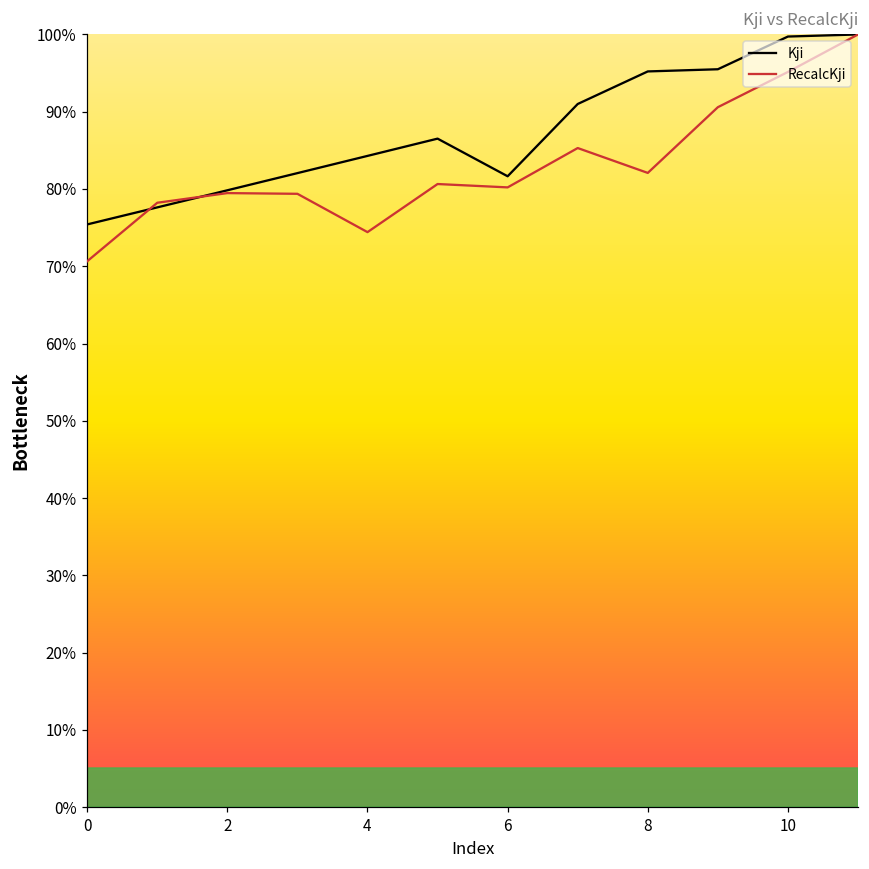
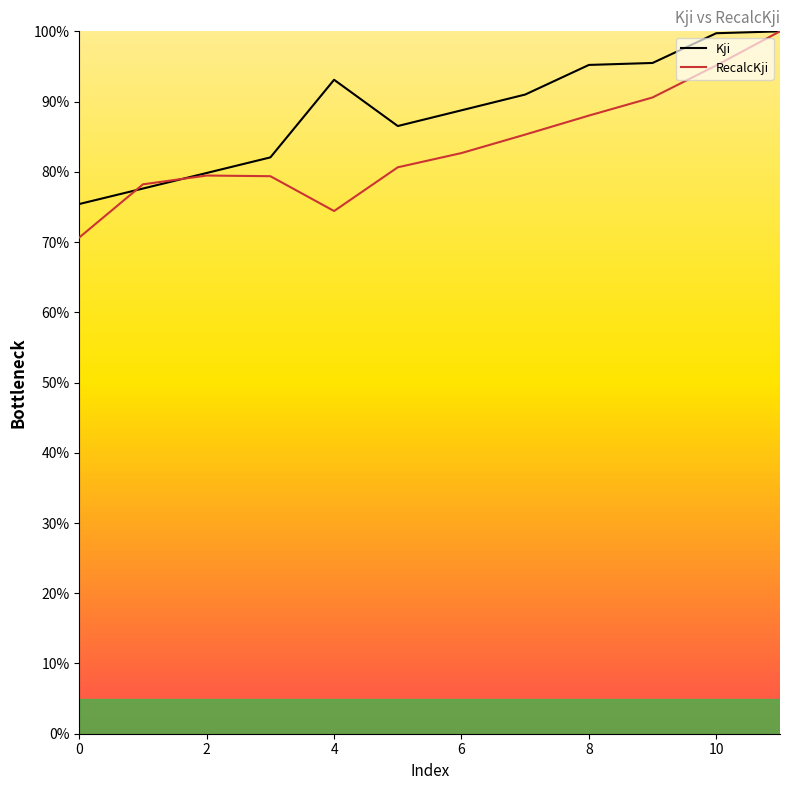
  {
    "Kji": {
      "0": "75%",
-     "4": "84%",
-     "6": "82%",
+     "4": "93%",
+     "6": "89%",
      "8": "95%",
      "10": "100%"
    },
    "RecalcKji": {
      "0": "71%",
      "4": "74%",
-     "6": "80%",
-     "8": "82%"
+     "6": "83%",
+     "8": "88%"
    }
  }
